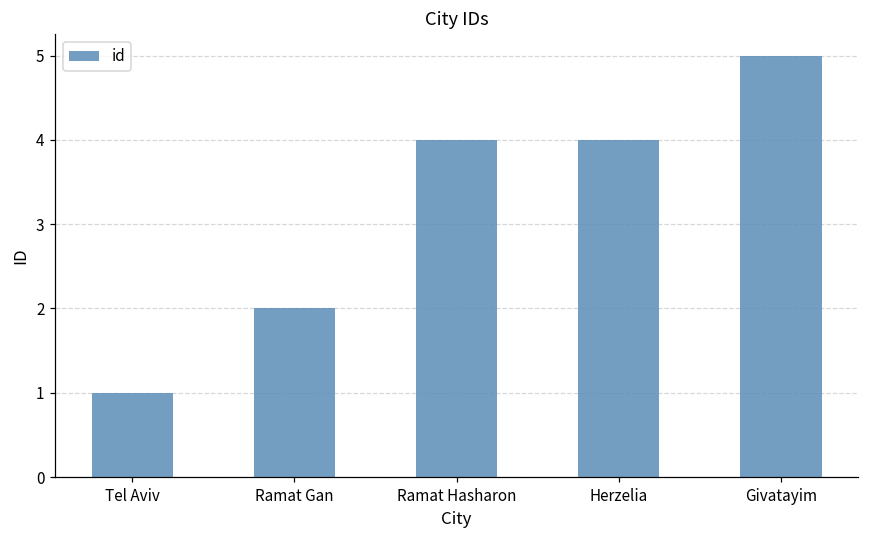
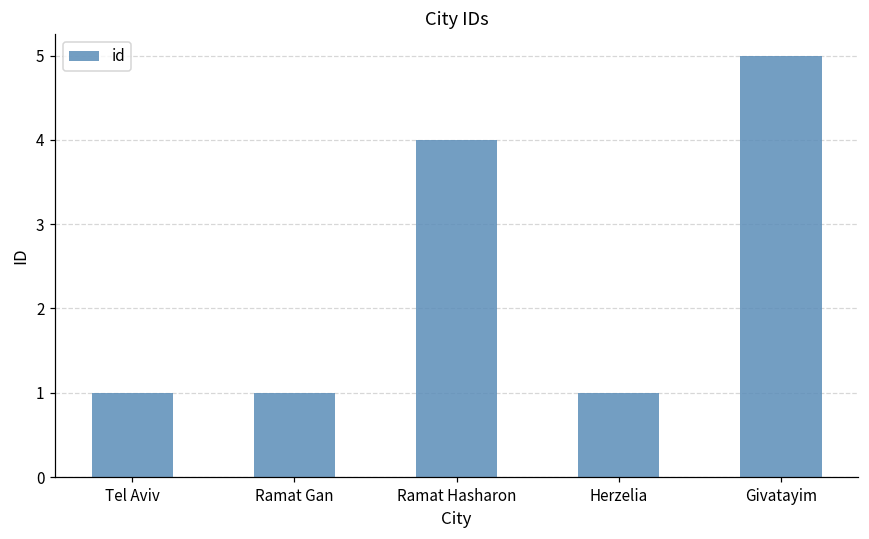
  {
    "Tel Aviv": 1,
-   "Ramat Gan": 2,
+   "Ramat Gan": 1,
    "Ramat Hasharon": 4,
-   "Herzelia": 4,
+   "Herzelia": 1,
    "Givatayim": 5
  }
